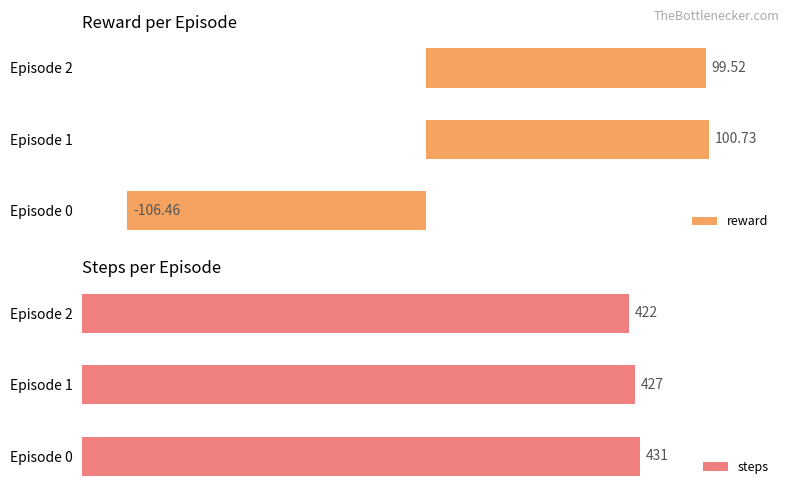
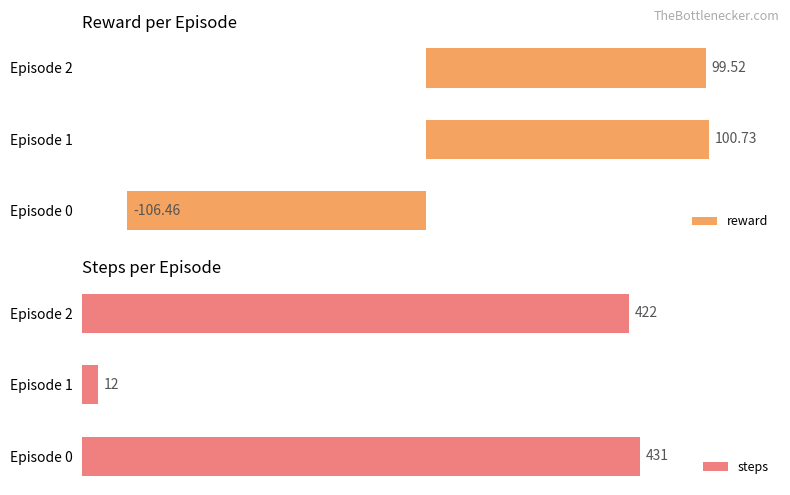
  {
    "Reward per Episode": {
      "Episode 2": 99.52,
      "Episode 1": 100.73,
      "Episode 0": -106.46
    },
    "Steps per Episode": {
      "Episode 2": 422,
-     "Episode 1": 427,
+     "Episode 1": 12,
      "Episode 0": 431
    }
  }
